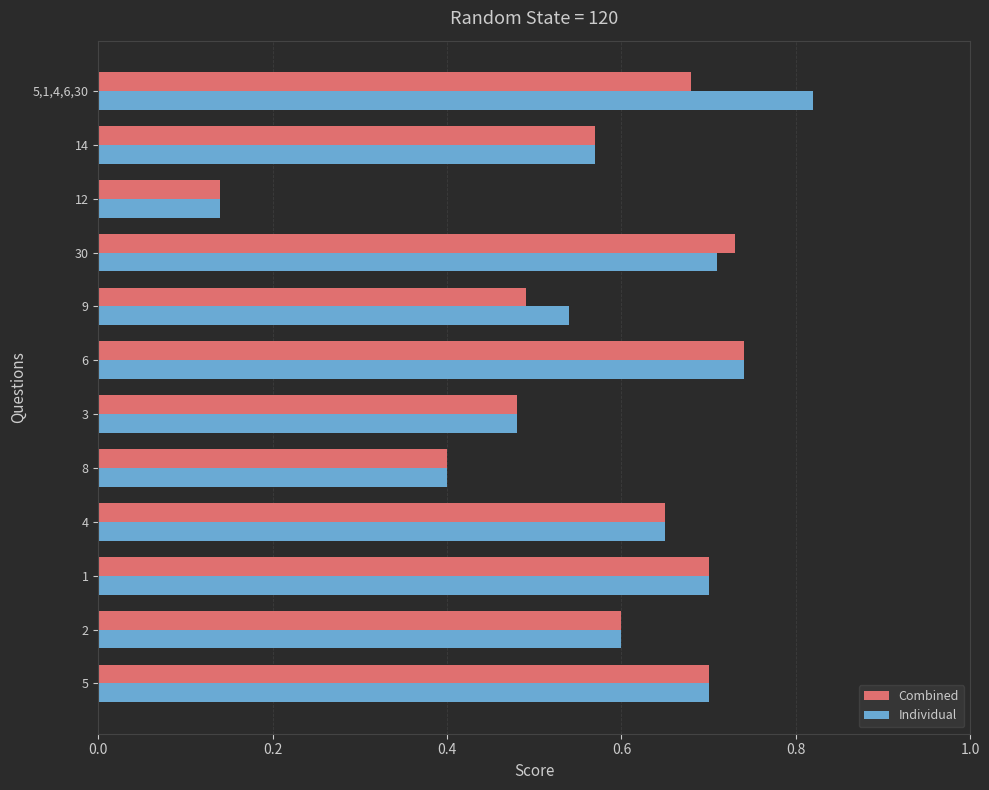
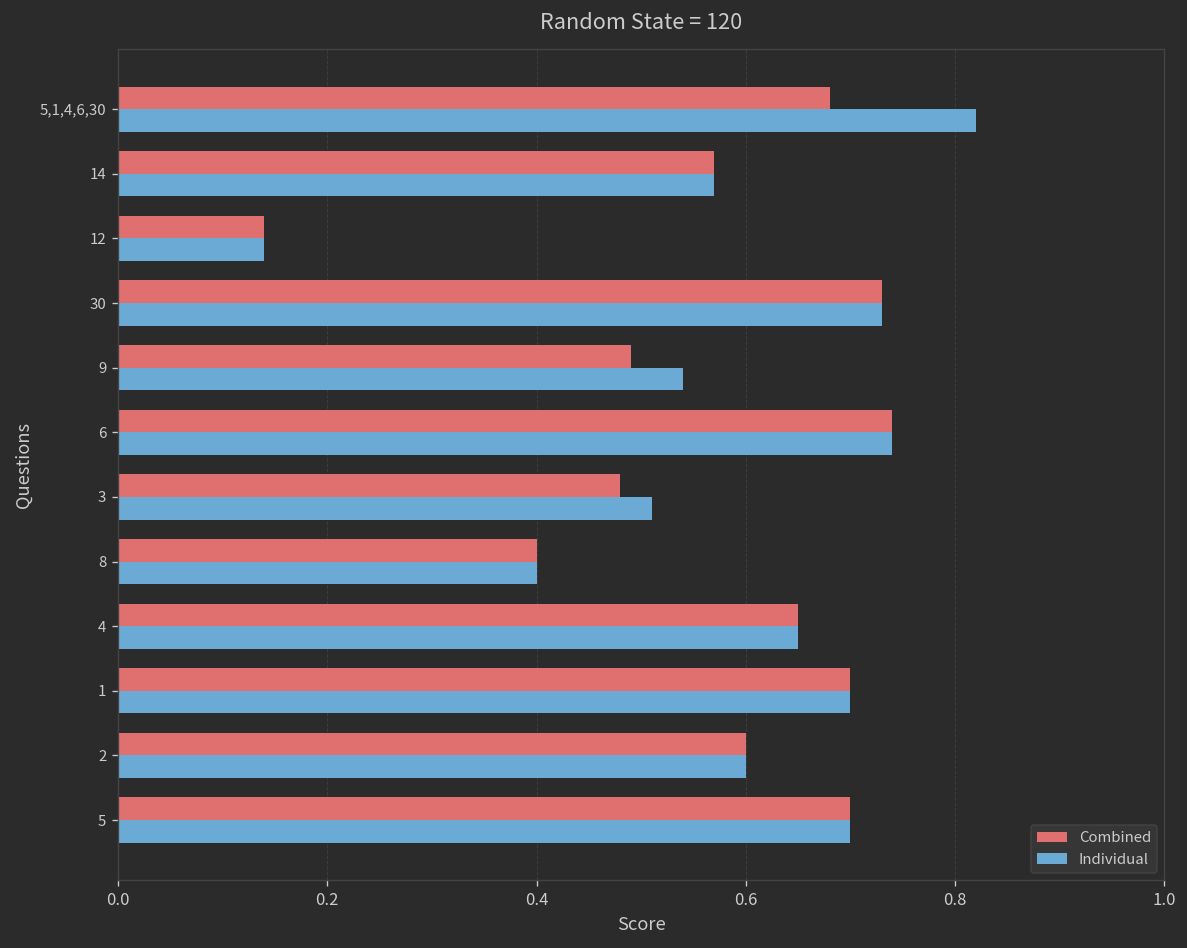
  {
    "Combined": {
      "5,1,4,6,30": 0.68,
      "14": 0.57,
      "12": 0.14,
      "30": 0.73,
      "9": 0.49,
      "6": 0.74,
      "3": 0.48,
      "8": 0.40,
      "4": 0.65,
      "1": 0.70,
      "2": 0.60,
      "5": 0.70
    },
    "Individual": {
      "5,1,4,6,30": 0.82,
      "14": 0.57,
      "12": 0.14,
-     "30": 0.71,
+     "30": 0.73,
      "9": 0.54,
      "6": 0.74,
-     "3": 0.48,
+     "3": 0.51,
      "8": 0.40,
      "4": 0.65,
      "1": 0.70,
      "2": 0.60,
      "5": 0.70
    }
  }
